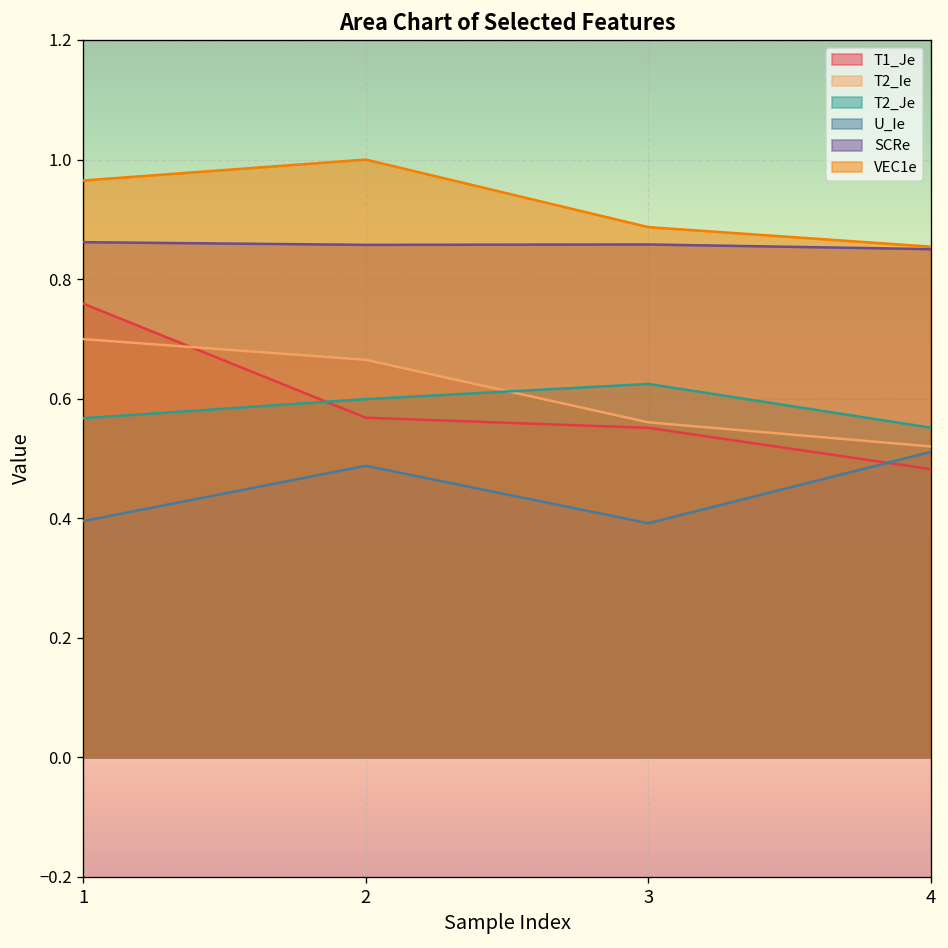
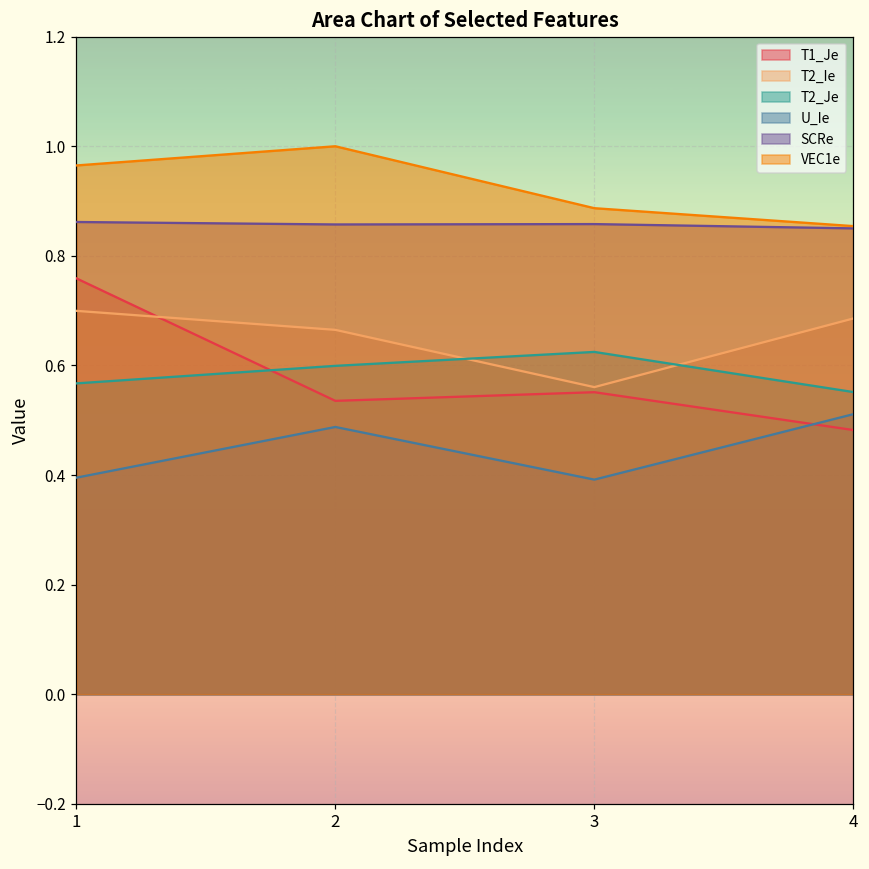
  {
    "T1_Je": {
      "1": 0.76,
-     "2": 0.57,
+     "2": 0.54,
      "3": 0.55,
      "4": 0.48
    },
    "T2_Ie": {
      "1": 0.70,
      "2": 0.66,
      "3": 0.56,
-     "4": 0.52
+     "4": 0.69
    },
    "VEC1e": {
      "1": 0.96,
      "2": 1.00,
      "3": 0.89
    }
  }
